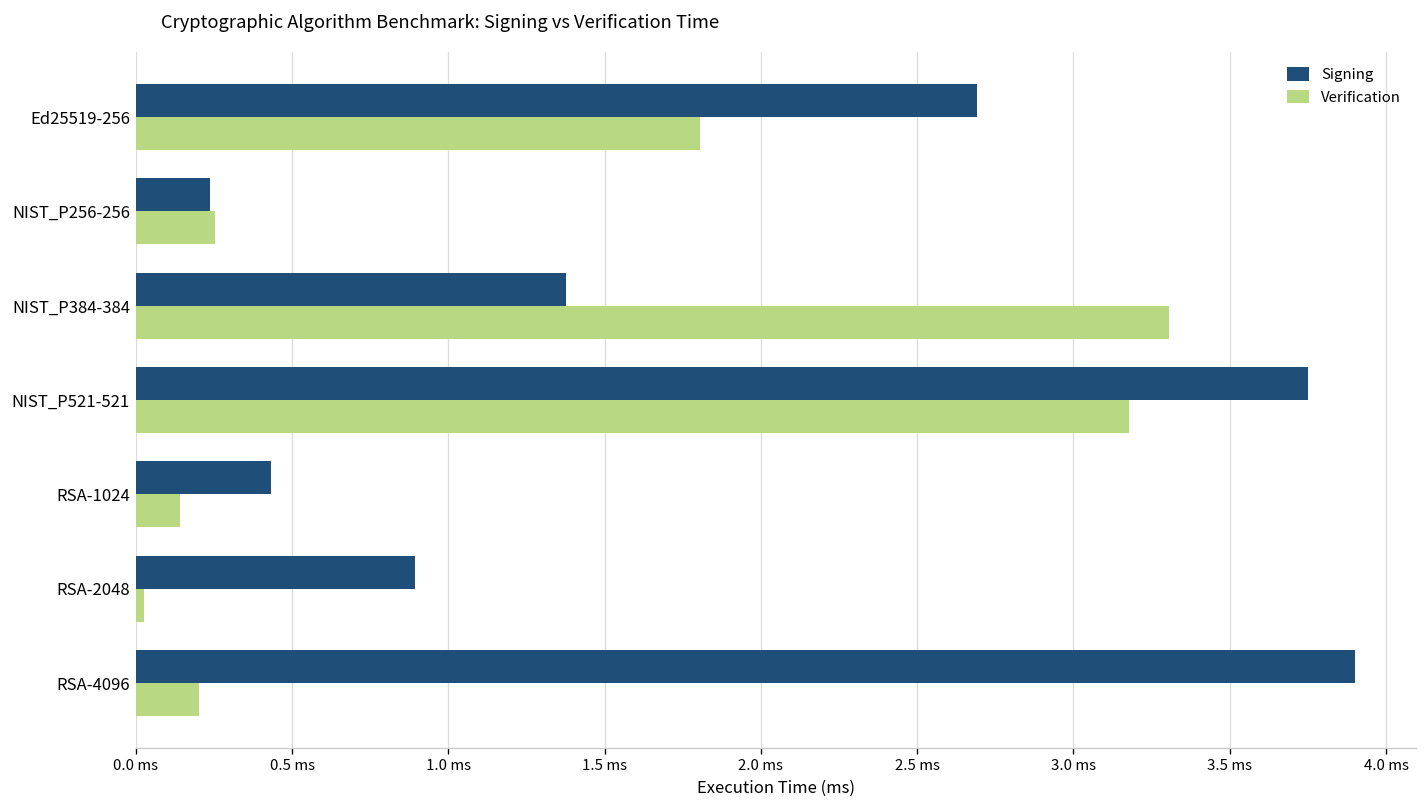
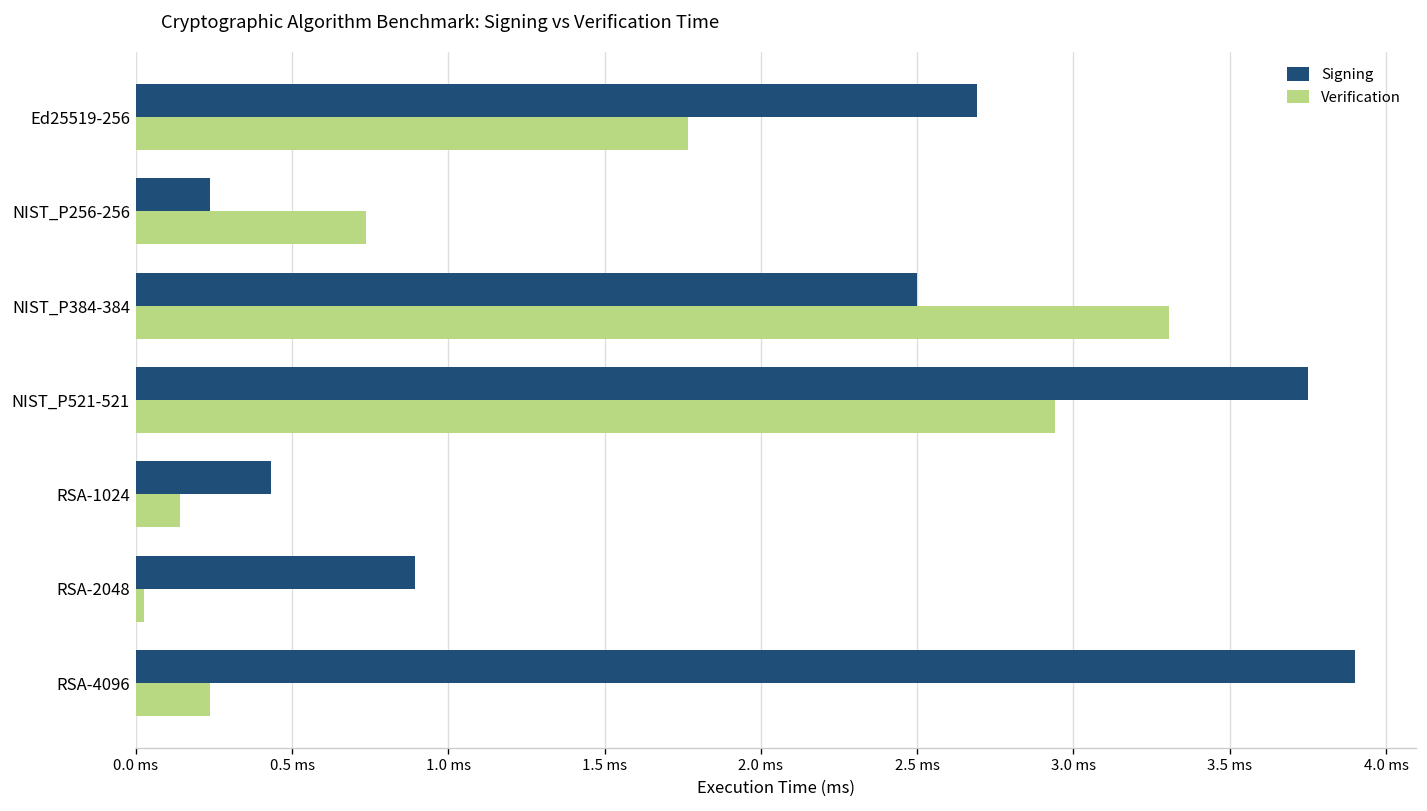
  {
    "Signing": {
      "Ed25519-256": "2.69 ms",
      "NIST_P256-256": "0.24 ms",
-     "NIST_P384-384": "1.38 ms",
+     "NIST_P384-384": "2.50 ms",
      "NIST_P521-521": "3.75 ms",
      "RSA-1024": "0.43 ms",
      "RSA-2048": "0.89 ms",
      "RSA-4096": "3.90 ms"
    },
    "Verification": {
-     "Ed25519-256": "1.80 ms",
-     "NIST_P256-256": "0.25 ms",
+     "Ed25519-256": "1.77 ms",
+     "NIST_P256-256": "0.74 ms",
      "NIST_P384-384": "3.31 ms",
-     "NIST_P521-521": "3.18 ms",
+     "NIST_P521-521": "2.94 ms",
      "RSA-1024": "0.14 ms",
      "RSA-2048": "0.02 ms",
-     "RSA-4096": "0.20 ms"
+     "RSA-4096": "0.24 ms"
    }
  }
